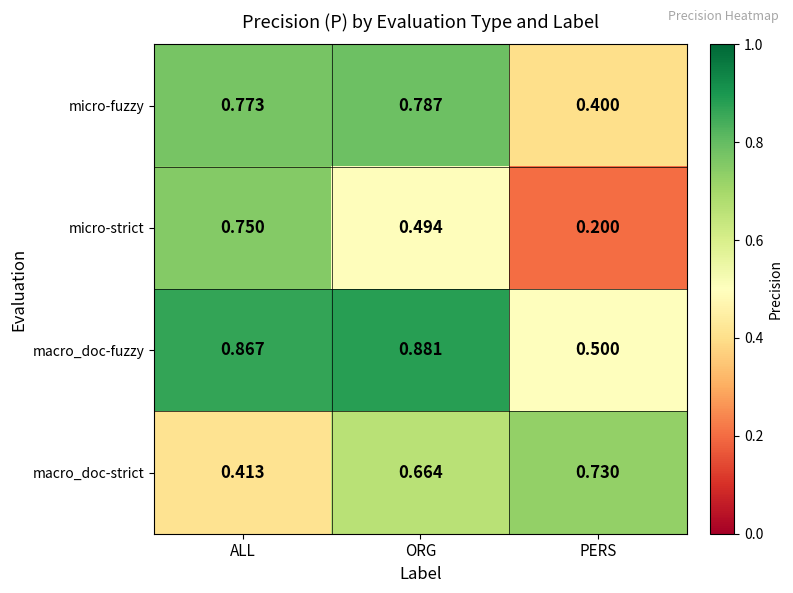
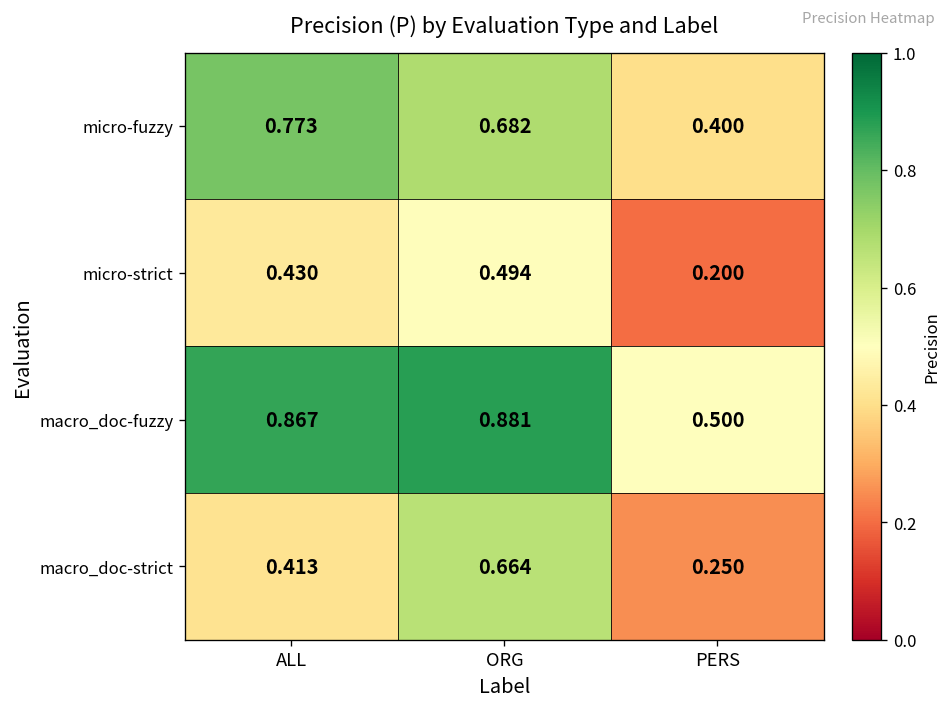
  {
    "micro-fuzzy": {
      "ALL": 0.773,
-     "ORG": 0.787,
+     "ORG": 0.682,
      "PERS": 0.400
    },
    "micro-strict": {
-     "ALL": 0.750,
+     "ALL": 0.430,
      "ORG": 0.494,
      "PERS": 0.200
    },
    "macro_doc-fuzzy": {
      "ALL": 0.867,
      "ORG": 0.881,
      "PERS": 0.500
    },
    "macro_doc-strict": {
      "ALL": 0.413,
      "ORG": 0.664,
-     "PERS": 0.730
+     "PERS": 0.250
    }
  }
